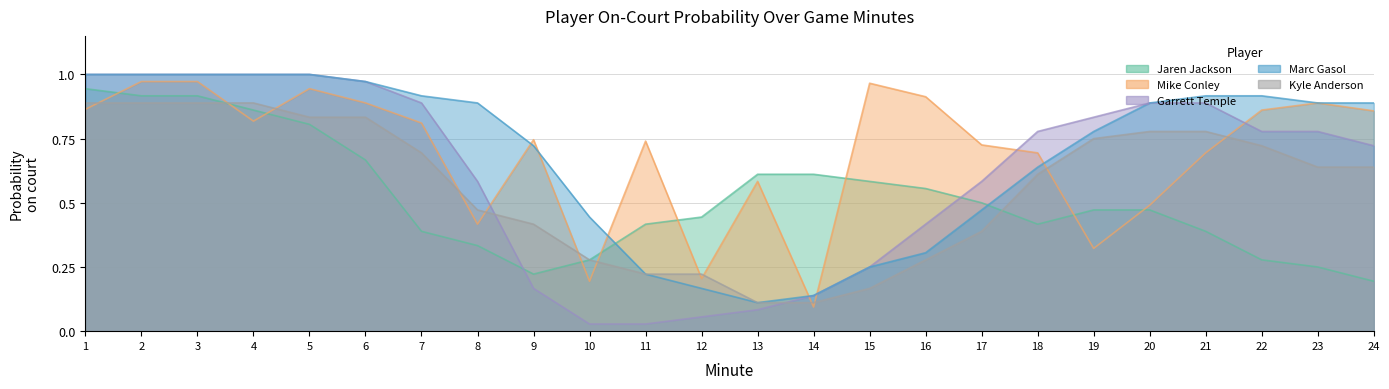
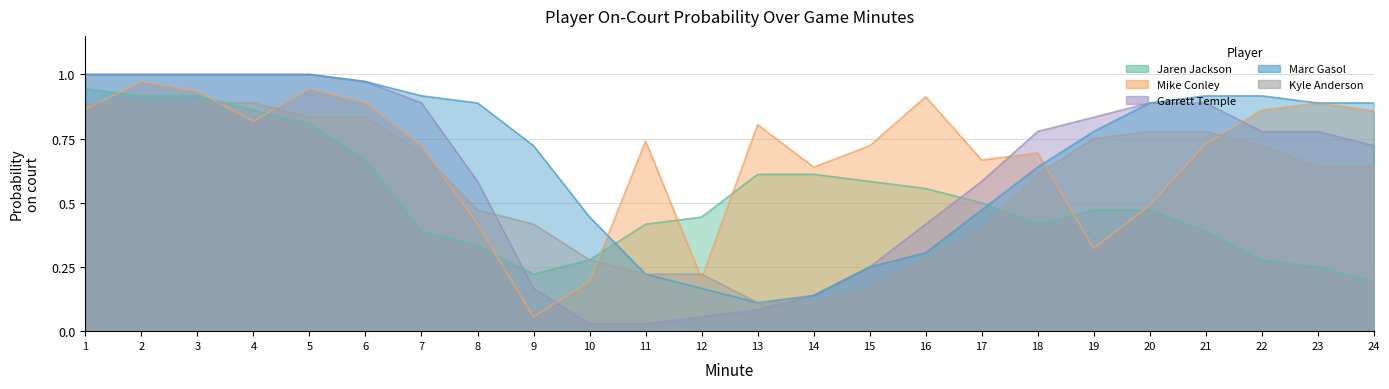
  {
    "Mike Conley": {
      "1": 0.86,
      "2": 0.97,
-     "3": 0.97,
+     "3": 0.93,
      "4": 0.82,
      "5": 0.94,
      "6": 0.89,
-     "7": 0.81,
+     "7": 0.72,
      "8": 0.42,
-     "9": 0.75,
+     "9": 0.06,
      "10": 0.19,
      "11": 0.74,
      "12": 0.21,
-     "13": 0.58,
-     "14": 0.09,
-     "15": 0.97,
+     "13": 0.80,
+     "14": 0.64,
+     "15": 0.72,
      "16": 0.91,
-     "17": 0.73,
+     "17": 0.67,
      "18": 0.69,
      "19": 0.32,
      "20": 0.49,
-     "21": 0.69,
+     "21": 0.73,
      "22": 0.86,
      "24": 0.86
    }
  }
